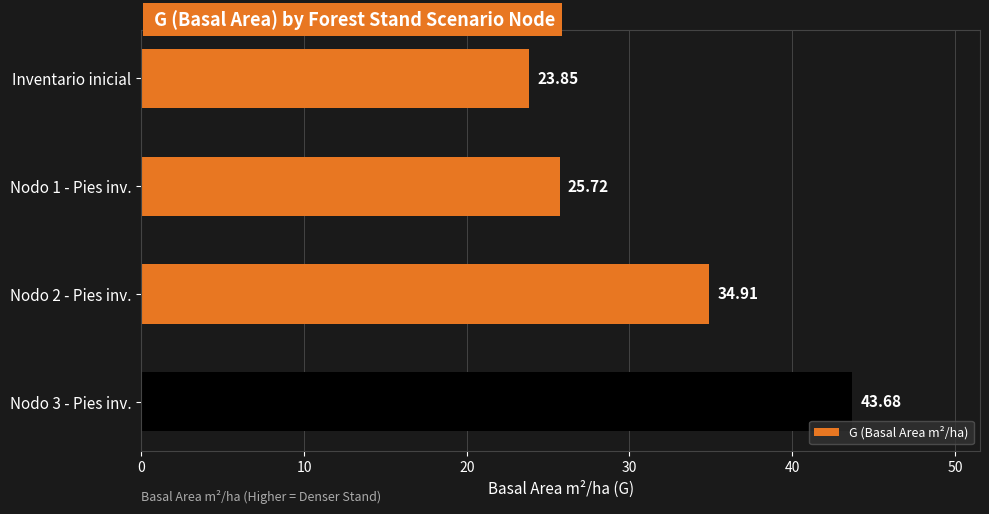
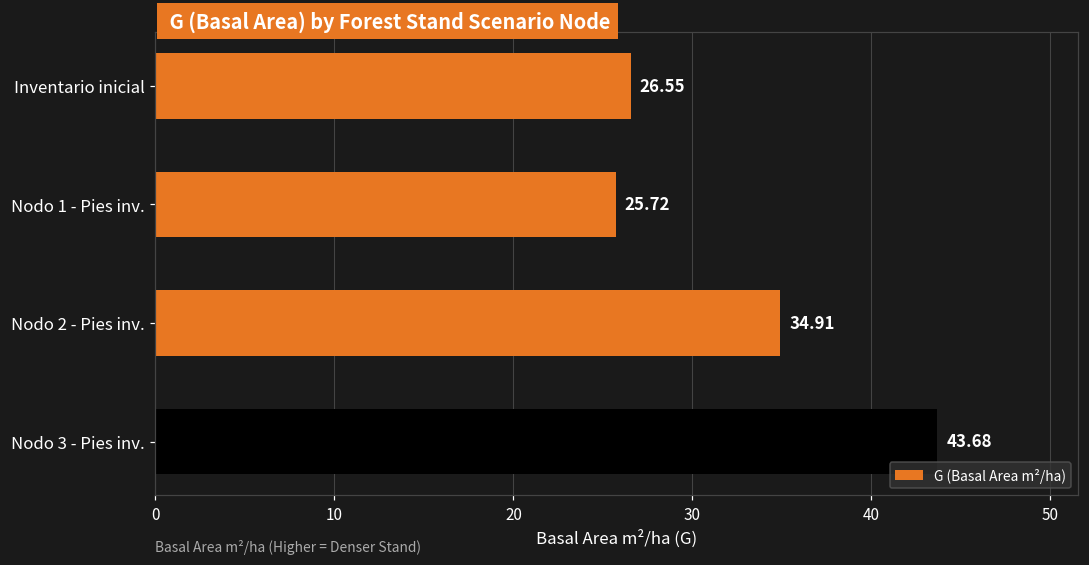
  {
-   "Inventario inicial": 23.85,
+   "Inventario inicial": 26.55,
    "Nodo 1 - Pies inv.": 25.72,
    "Nodo 2 - Pies inv.": 34.91,
    "Nodo 3 - Pies inv.": 43.68
  }
